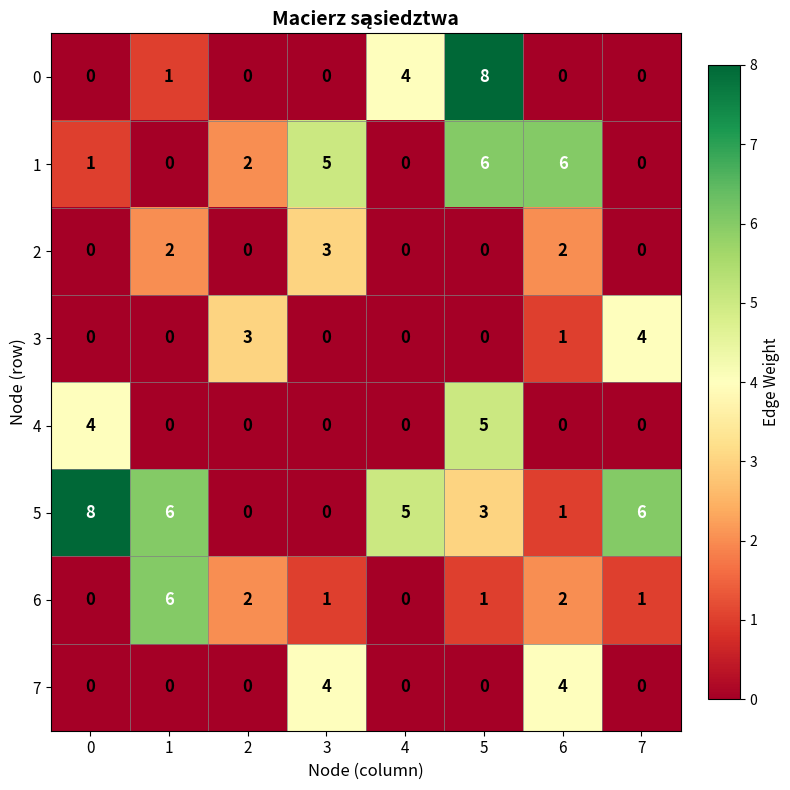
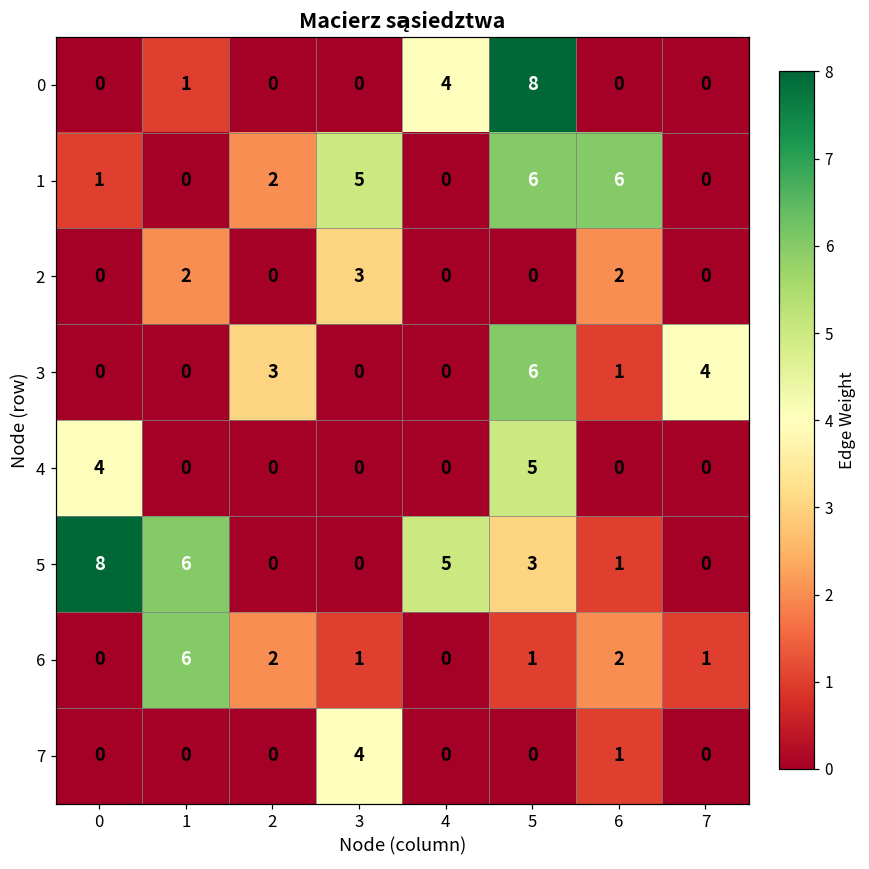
  {
    "0": {
      "0": 0,
      "1": 1,
      "2": 0,
      "3": 0,
      "4": 4,
      "5": 8,
      "6": 0,
      "7": 0
    },
    "1": {
      "0": 1,
      "1": 0,
      "2": 2,
      "3": 5,
      "4": 0,
      "5": 6,
      "6": 6,
      "7": 0
    },
    "2": {
      "0": 0,
      "1": 2,
      "2": 0,
      "3": 3,
      "4": 0,
      "5": 0,
      "6": 2,
      "7": 0
    },
    "3": {
      "0": 0,
      "1": 0,
      "2": 3,
      "3": 0,
      "4": 0,
-     "5": 0,
+     "5": 6,
      "6": 1,
      "7": 4
    },
    "4": {
      "0": 4,
      "1": 0,
      "2": 0,
      "3": 0,
      "4": 0,
      "5": 5,
      "6": 0,
      "7": 0
    },
    "5": {
      "0": 8,
      "1": 6,
      "2": 0,
      "3": 0,
      "4": 5,
      "5": 3,
      "6": 1,
-     "7": 6
+     "7": 0
    },
    "6": {
      "0": 0,
      "1": 6,
      "2": 2,
      "3": 1,
      "4": 0,
      "5": 1,
      "6": 2,
      "7": 1
    },
    "7": {
      "0": 0,
      "1": 0,
      "2": 0,
      "3": 4,
      "4": 0,
      "5": 0,
-     "6": 4,
+     "6": 1,
      "7": 0
    }
  }
